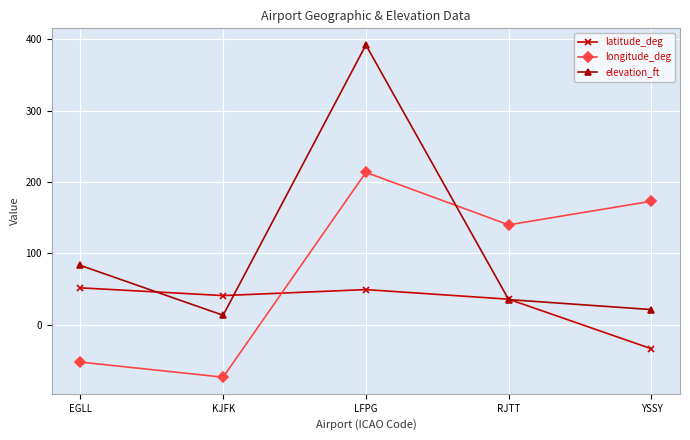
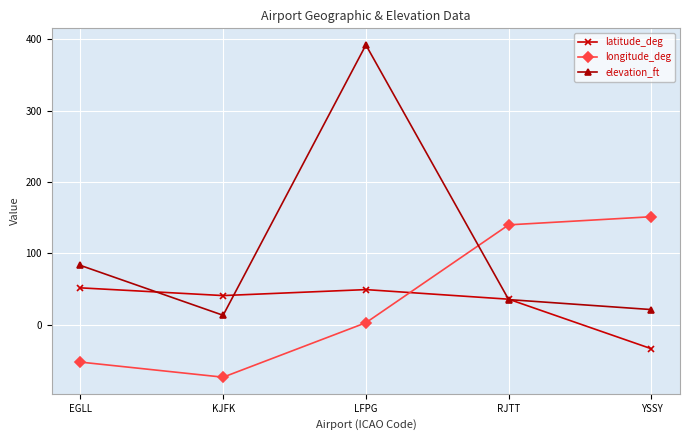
  {
    "longitude_deg": {
      "EGLL": -50,
      "KJFK": -70,
-     "LFPG": 210,
+     "LFPG": 0,
      "RJTT": 140,
-     "YSSY": 170
+     "YSSY": 150
    }
  }
